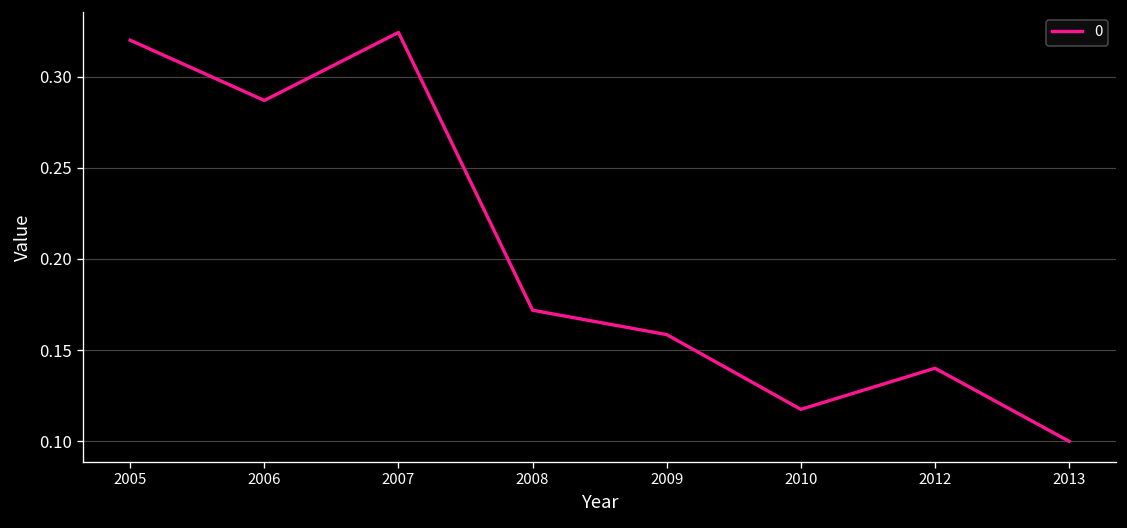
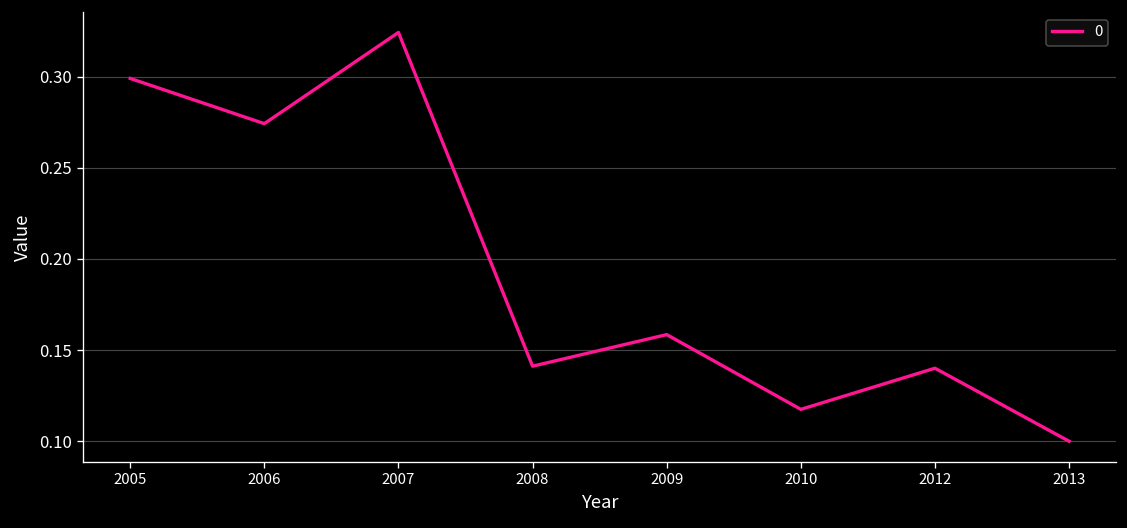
  {
-   "2005": 0.320,
-   "2006": 0.287,
+   "2005": 0.299,
+   "2006": 0.274,
    "2007": 0.324,
-   "2008": 0.172,
+   "2008": 0.141,
    "2009": 0.159,
    "2010": 0.118,
    "2012": 0.140,
    "2013": 0.100
  }
